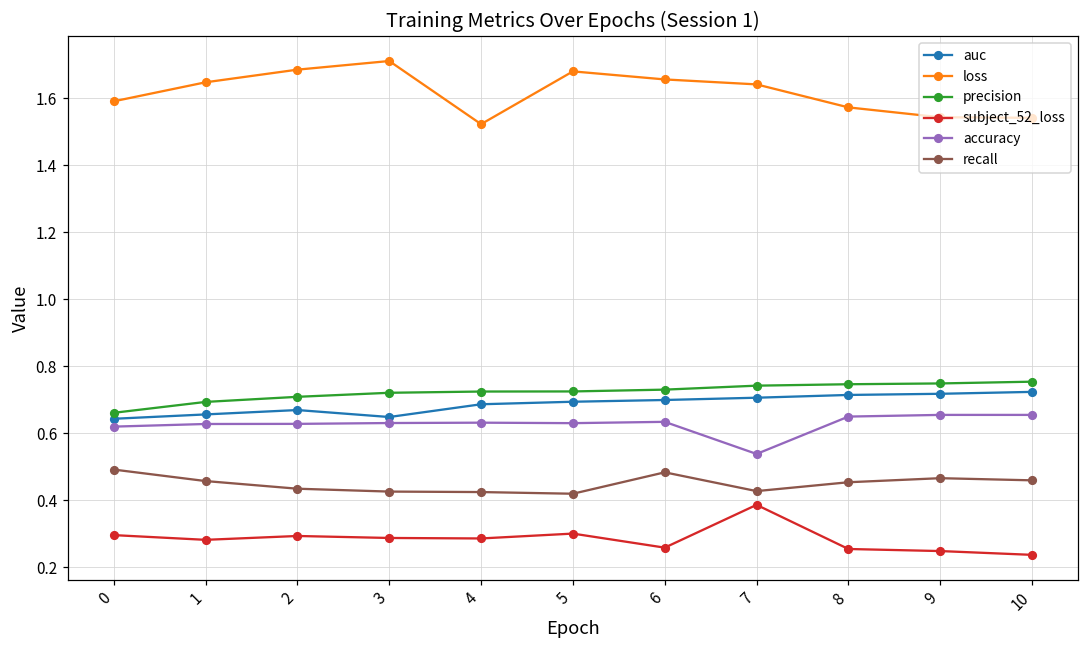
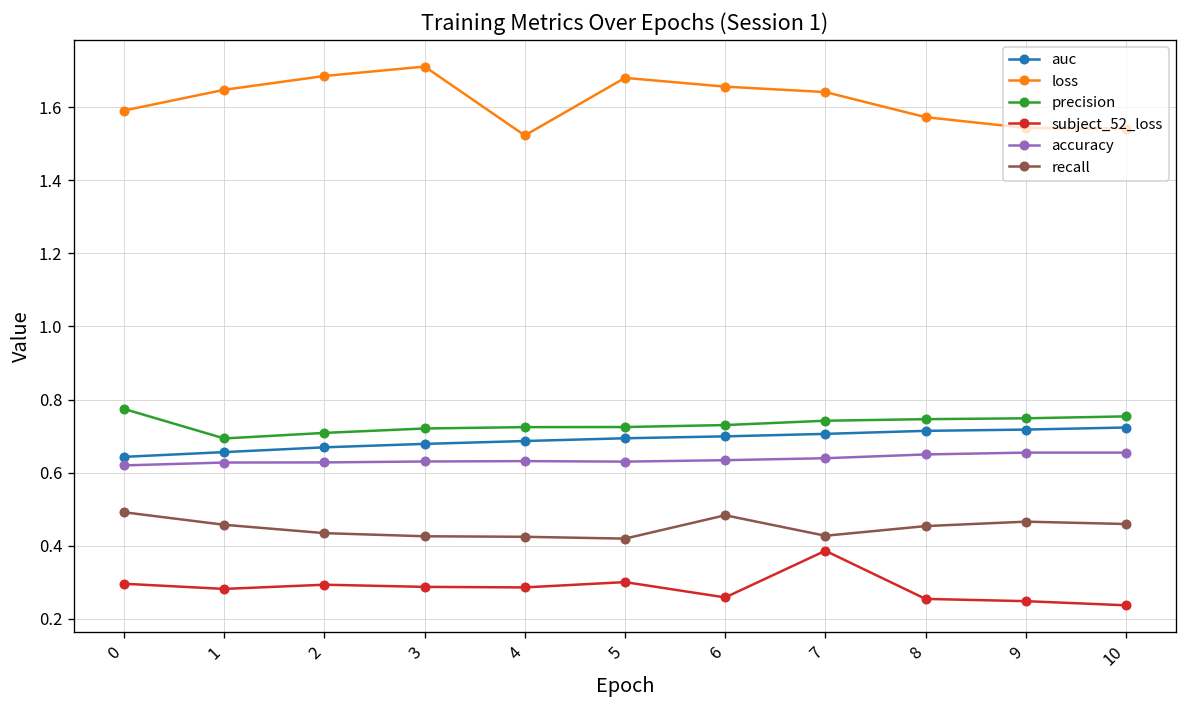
  {
    "auc": {
      "0": 0.64,
      "1": 0.66,
      "2": 0.67,
-     "3": 0.65,
+     "3": 0.68,
      "4": 0.69,
      "5": 0.69,
      "6": 0.70,
      "7": 0.71,
      "8": 0.71,
      "9": 0.72,
      "10": 0.72
    },
    "loss": {
      "0": 1.59,
      "1": 1.65,
      "2": 1.69,
      "3": 1.71,
      "4": 1.52,
      "5": 1.68,
      "6": 1.66,
      "7": 1.64,
      "8": 1.57
    },
    "precision": {
-     "0": 0.66,
+     "0": 0.77,
      "1": 0.69,
      "2": 0.71,
      "3": 0.72,
      "4": 0.72,
      "5": 0.72,
      "6": 0.73,
      "7": 0.74,
      "8": 0.75,
      "9": 0.75,
      "10": 0.75
    },
    "subject_52_loss": {
      "0": 0.30,
      "1": 0.28,
      "2": 0.29,
      "3": 0.29,
      "4": 0.29,
      "5": 0.30,
      "6": 0.26,
      "7": 0.39,
      "8": 0.25,
      "9": 0.25,
      "10": 0.24
    },
    "accuracy": {
      "0": 0.62,
      "1": 0.63,
      "2": 0.63,
      "3": 0.63,
      "4": 0.63,
      "5": 0.63,
      "6": 0.63,
-     "7": 0.54,
+     "7": 0.64,
      "8": 0.65,
      "9": 0.65,
      "10": 0.65
    },
    "recall": {
      "0": 0.49,
      "1": 0.46,
      "2": 0.43,
      "3": 0.43,
      "4": 0.42,
      "5": 0.42,
      "6": 0.48,
      "7": 0.43,
      "8": 0.45,
      "9": 0.47,
      "10": 0.46
    }
  }
